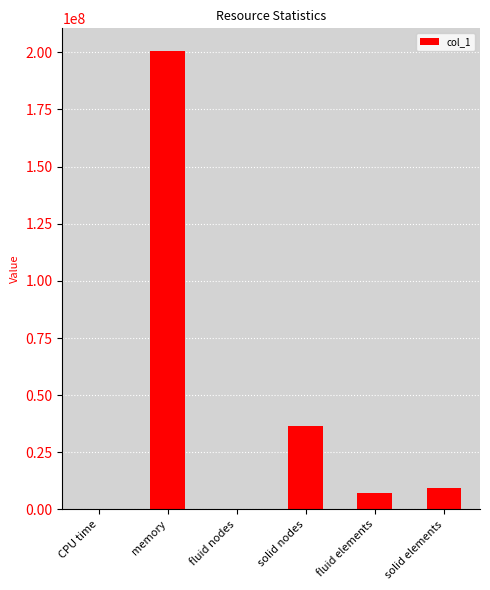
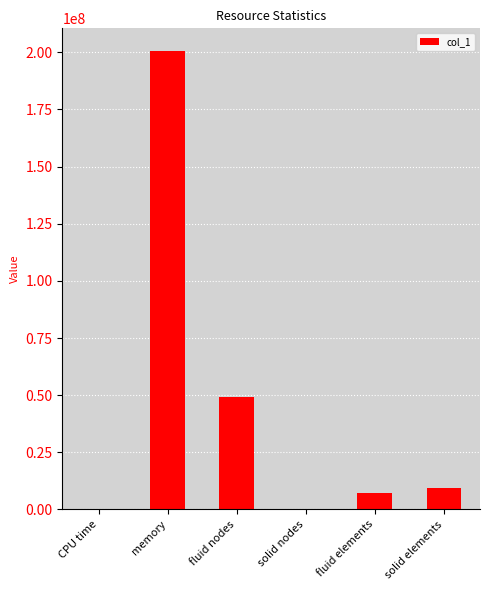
  {
    "memory": 200000000,
-   "fluid nodes": 0,
-   "solid nodes": 37000000,
+   "fluid nodes": 49000000,
+   "solid nodes": 0,
    "fluid elements": 7000000,
    "solid elements": 9000000
  }
